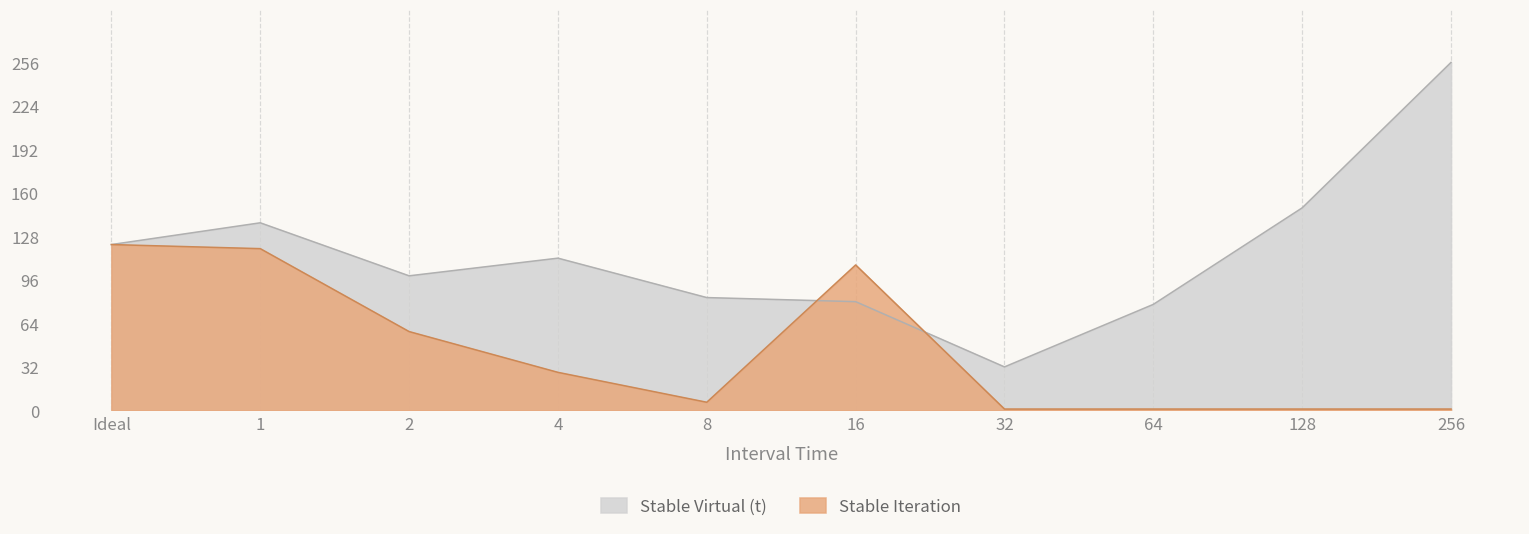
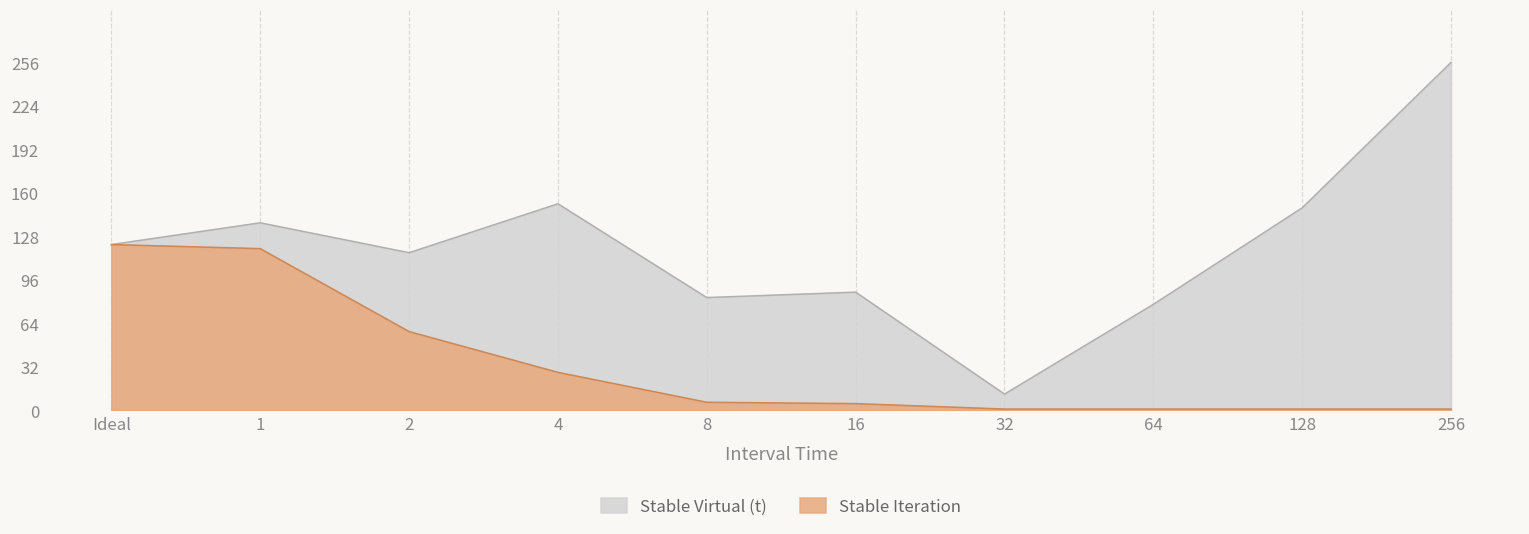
  {
    "Stable Virtual (t)": {
      "1": 138,
-     "2": 99,
-     "4": 112,
+     "2": 116,
+     "4": 152,
      "8": 83,
-     "16": 80,
-     "32": 32,
+     "16": 87,
+     "32": 12,
      "64": 78,
      "128": 149,
      "256": 256
    },
    "Stable Iteration": {
      "1": 119,
      "2": 58,
      "4": 28,
      "8": 6,
-     "16": 107,
+     "16": 5,
      "32": 1,
      "64": 1,
      "128": 1,
      "256": 1
    }
  }
